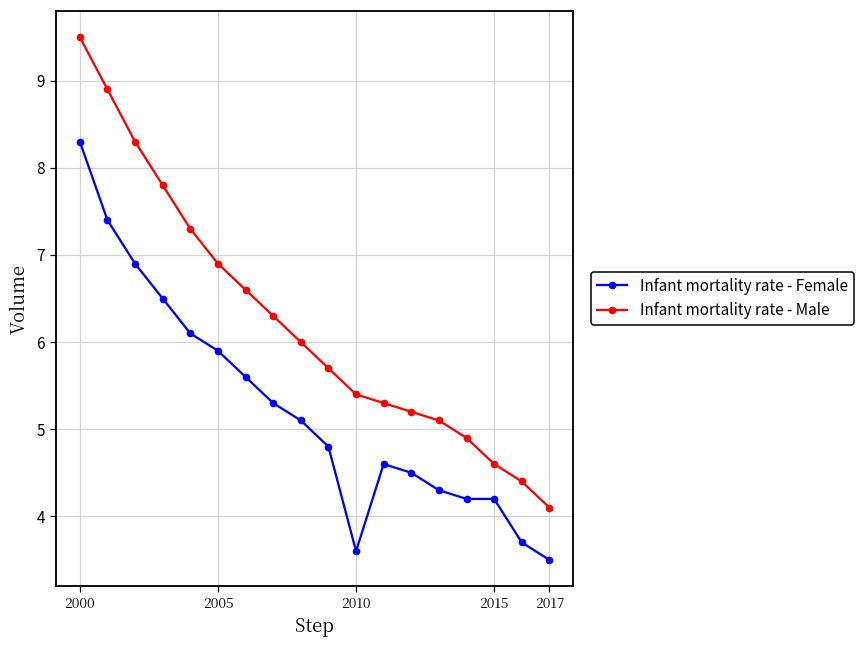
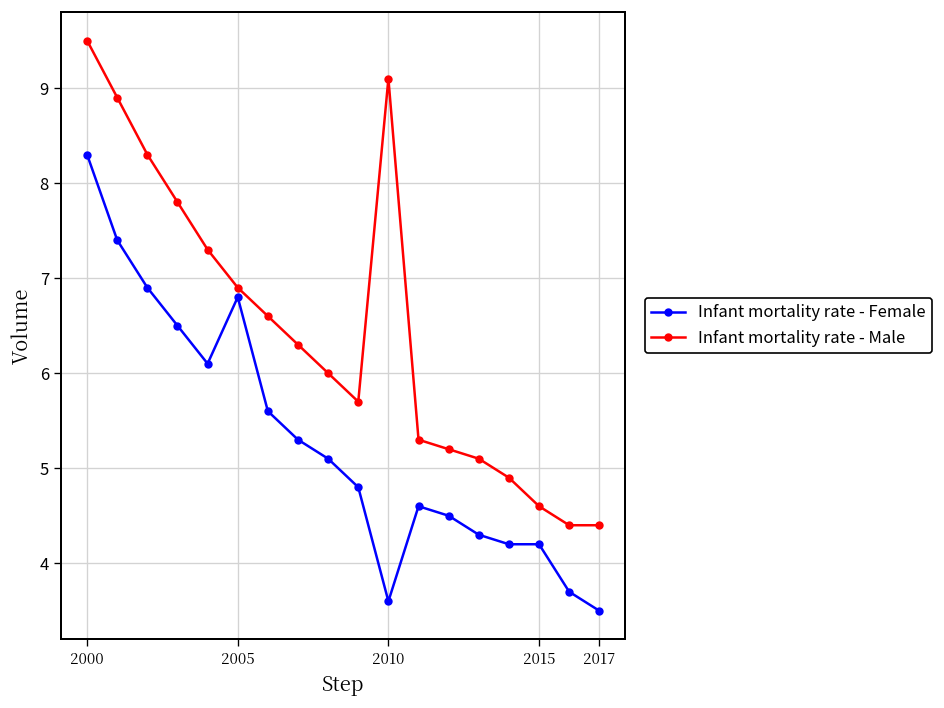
  {
    "Infant mortality rate - Female": {
      "2000": 8.3,
-     "2005": 5.9,
+     "2005": 6.8,
      "2010": 3.6,
      "2015": 4.2,
      "2017": 3.5
    },
    "Infant mortality rate - Male": {
      "2000": 9.5,
      "2005": 6.9,
-     "2010": 5.4,
+     "2010": 9.1,
      "2015": 4.6,
-     "2017": 4.1
+     "2017": 4.4
    }
  }
